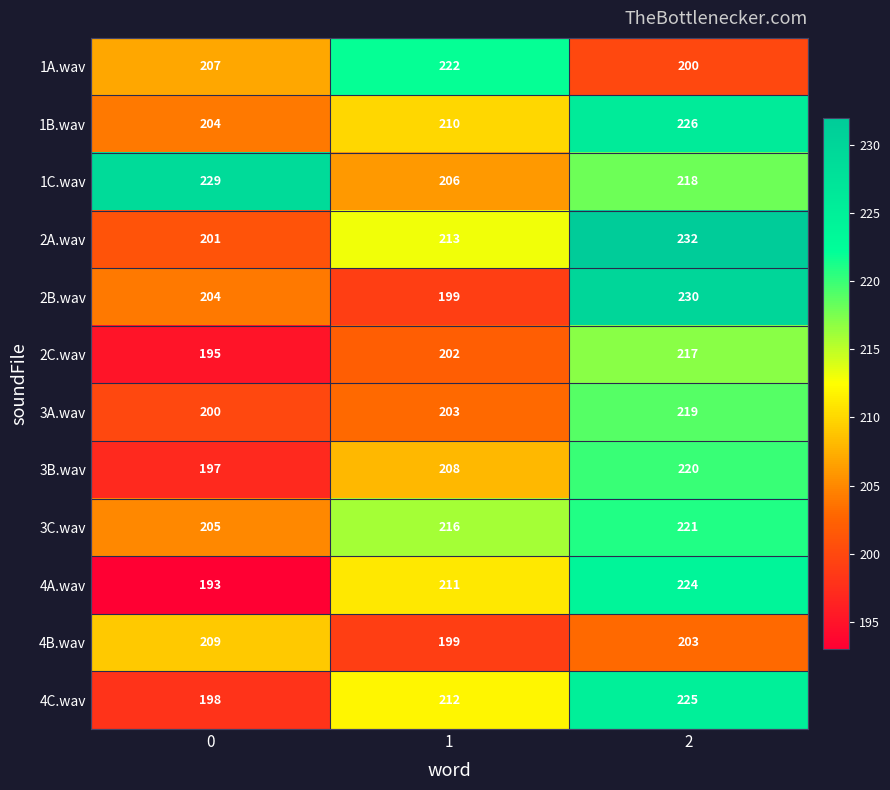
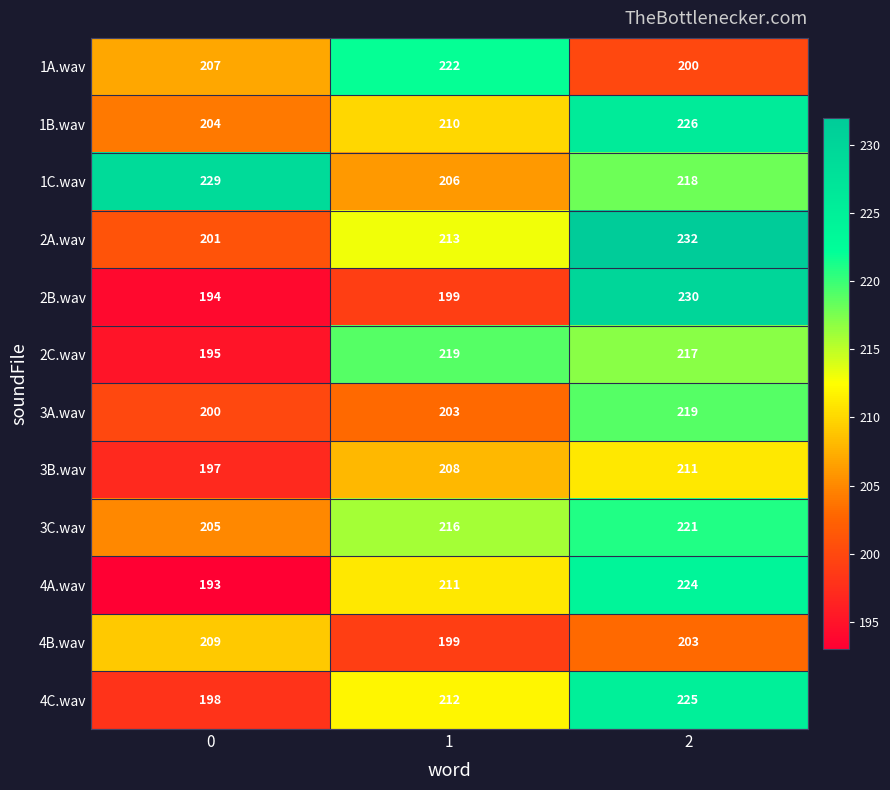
  {
    "1A.wav": {
      "0": 207,
      "1": 222,
      "2": 200
    },
    "1B.wav": {
      "0": 204,
      "1": 210,
      "2": 226
    },
    "1C.wav": {
      "0": 229,
      "1": 206,
      "2": 218
    },
    "2A.wav": {
      "0": 201,
      "1": 213,
      "2": 232
    },
    "2B.wav": {
-     "0": 204,
+     "0": 194,
      "1": 199,
      "2": 230
    },
    "2C.wav": {
      "0": 195,
-     "1": 202,
+     "1": 219,
      "2": 217
    },
    "3A.wav": {
      "0": 200,
      "1": 203,
      "2": 219
    },
    "3B.wav": {
      "0": 197,
      "1": 208,
-     "2": 220
+     "2": 211
    },
    "3C.wav": {
      "0": 205,
      "1": 216,
      "2": 221
    },
    "4A.wav": {
      "0": 193,
      "1": 211,
      "2": 224
    },
    "4B.wav": {
      "0": 209,
      "1": 199,
      "2": 203
    },
    "4C.wav": {
      "0": 198,
      "1": 212,
      "2": 225
    }
  }
